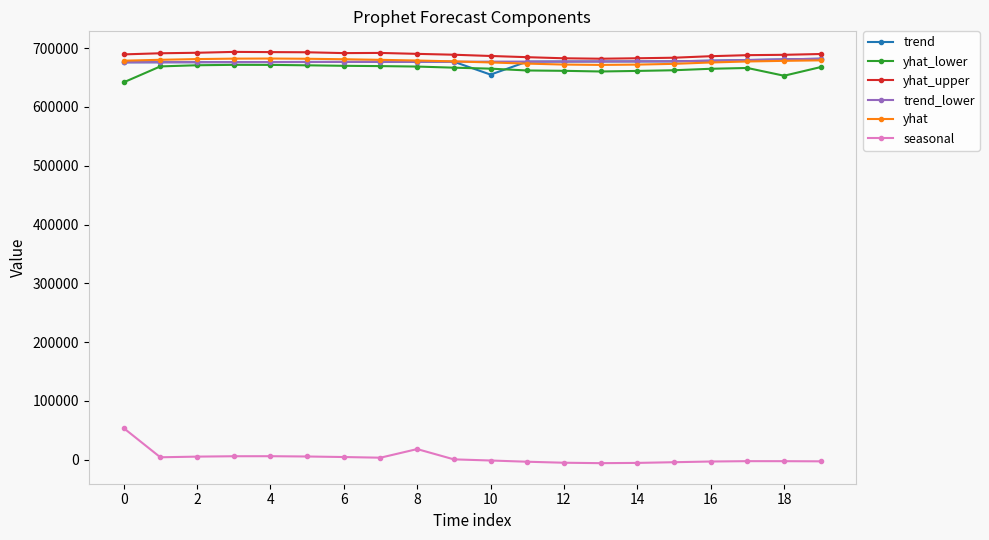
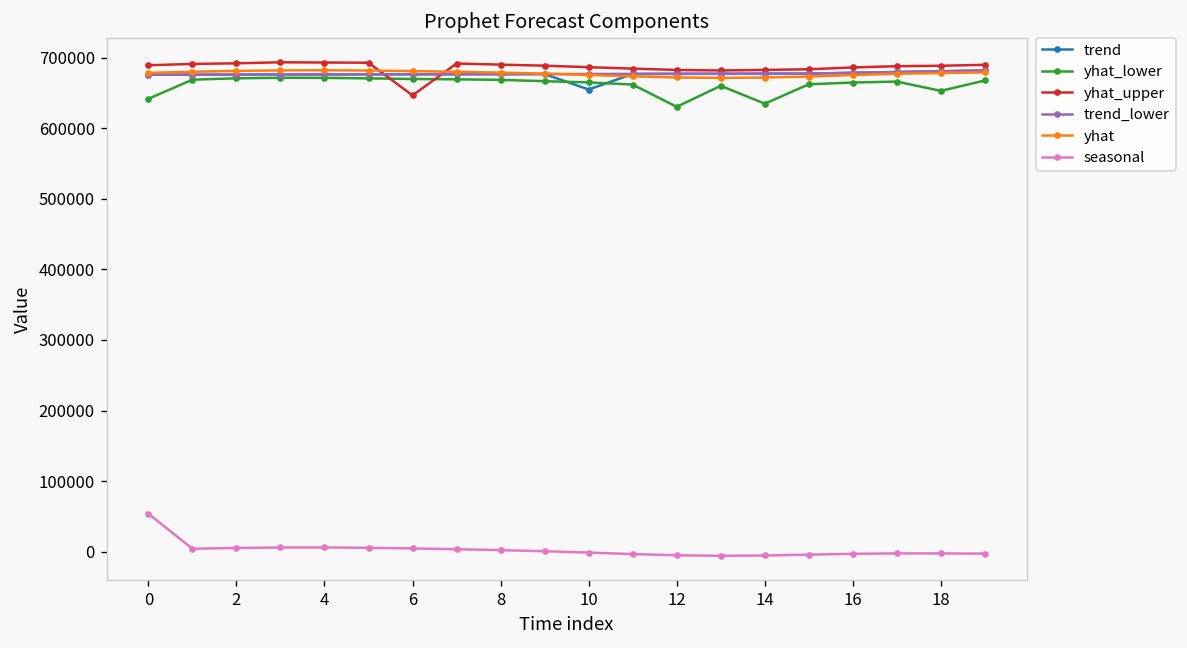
  {
    "trend": {
      "10": 650000
    },
    "yhat_lower": {
      "0": 640000,
      "2": 670000,
      "4": 670000,
      "6": 670000,
      "8": 670000,
      "10": 670000,
-     "12": 660000,
-     "14": 660000,
+     "12": 630000,
+     "14": 630000,
      "16": 660000,
      "18": 650000
    },
    "yhat_upper": {
      "0": 690000,
      "2": 690000,
      "4": 690000,
-     "6": 690000,
+     "6": 650000,
      "8": 690000,
      "10": 690000,
      "12": 680000,
      "14": 680000,
      "16": 690000,
      "18": 690000
    },
    "yhat": {
      "2": 680000,
      "4": 680000,
      "6": 680000,
      "12": 670000,
      "14": 670000
    },
    "seasonal": {
      "0": 50000,
      "2": 10000,
      "4": 10000,
      "6": 0,
-     "8": 20000,
+     "8": 0,
      "10": 0,
      "12": -10000,
      "14": -10000,
      "16": 0,
      "18": 0
    }
  }
